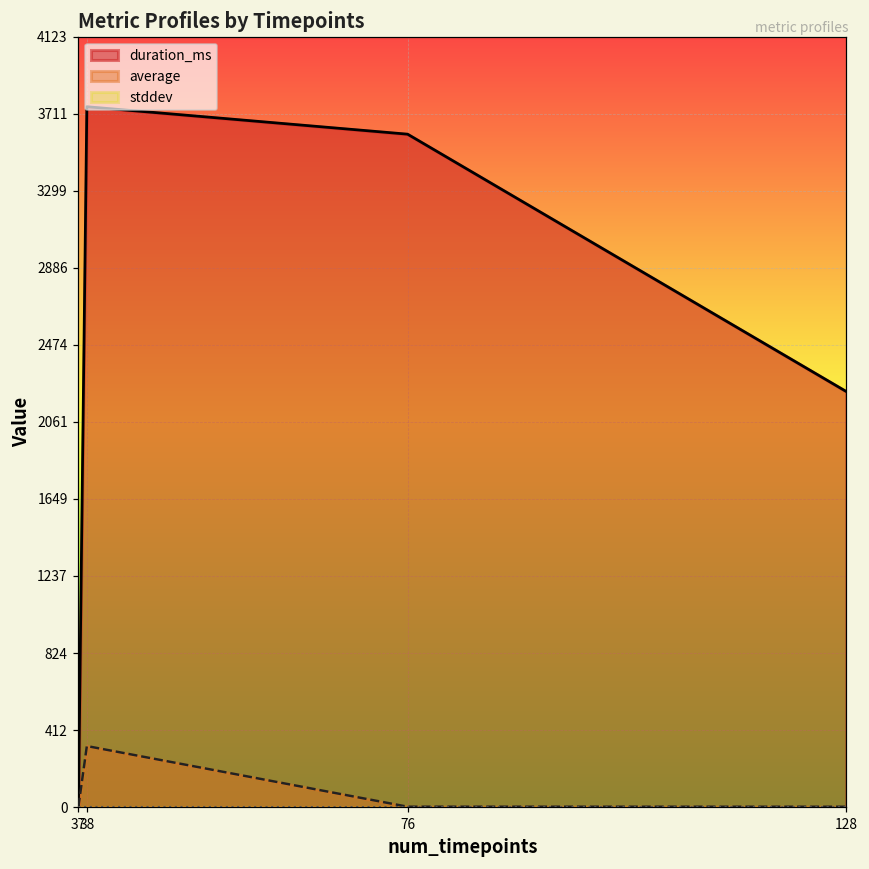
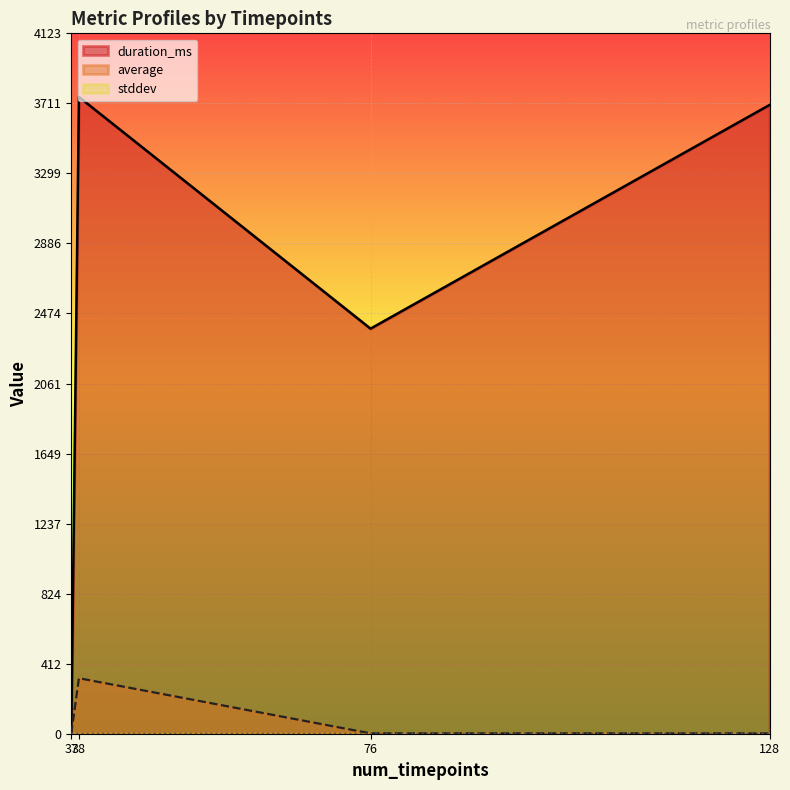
  {
    "duration_ms": {
-     "76": 3600,
-     "128": 2220
+     "76": 2390,
+     "128": 3700
    }
  }
